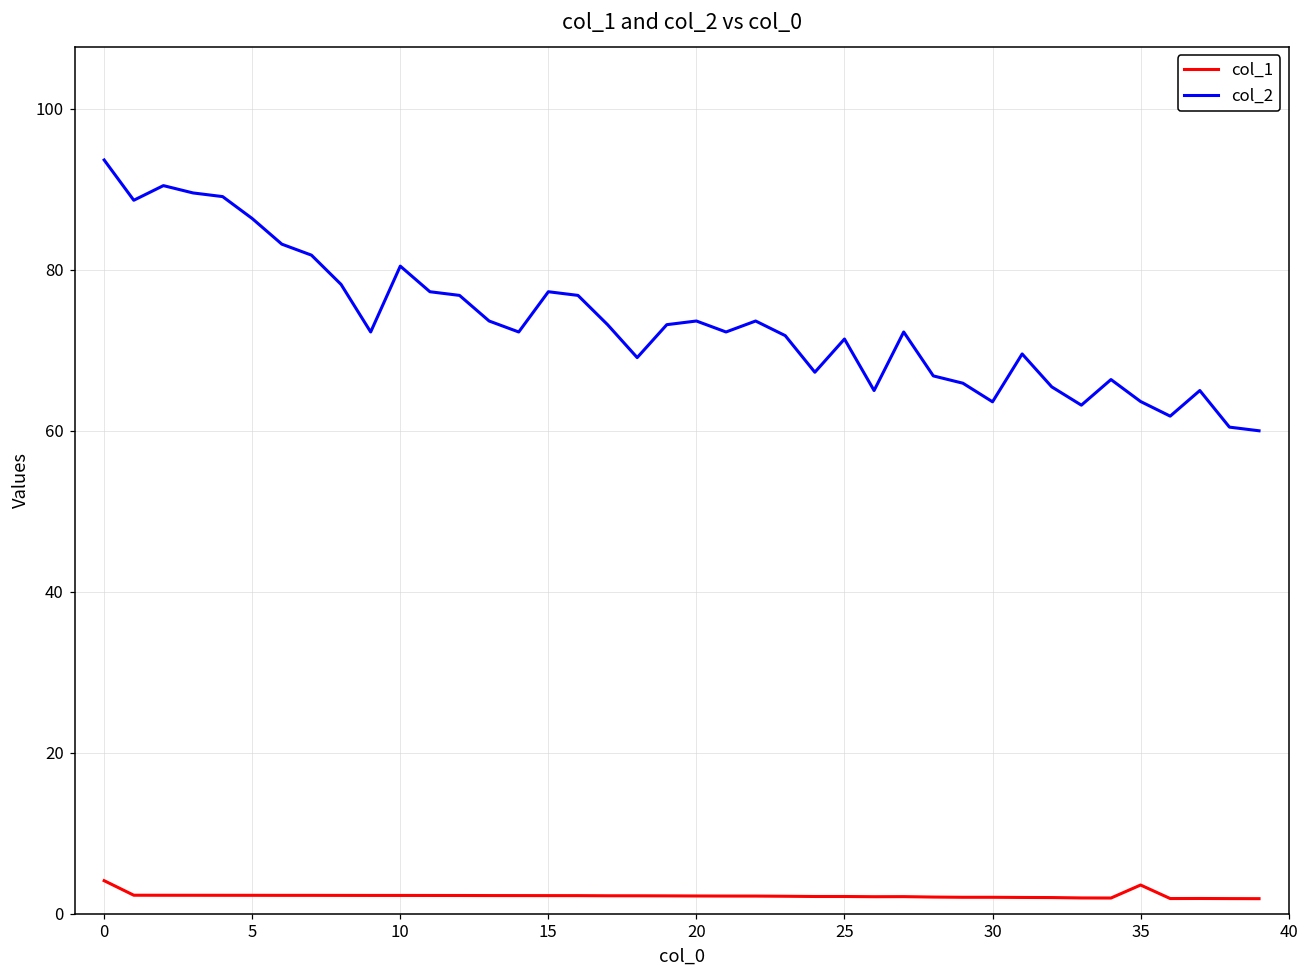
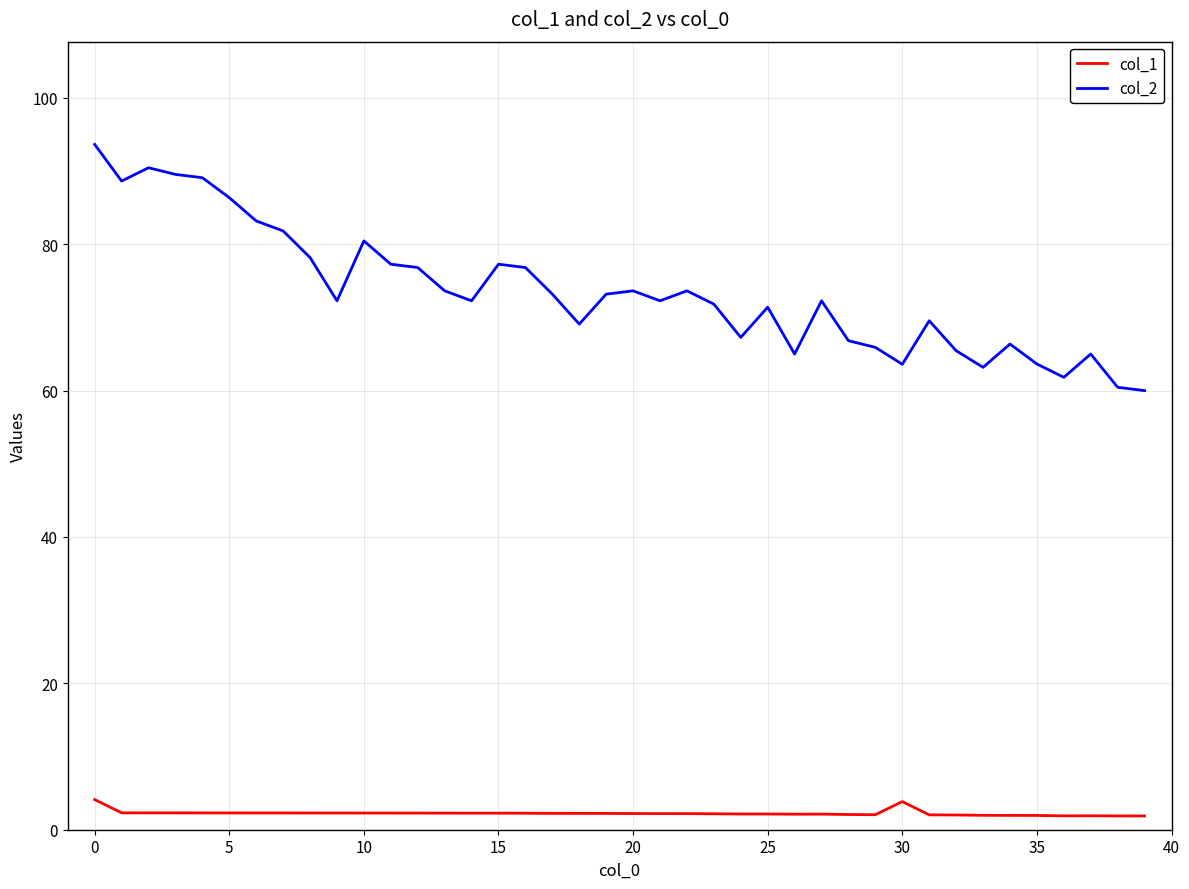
  {
    "col_1": {
      "0": 4,
      "5": 2,
      "10": 2,
      "15": 2,
      "20": 2,
      "25": 2,
-     "30": 2,
-     "35": 4
+     "30": 4,
+     "35": 2
    },
    "col_2": {
      "0": 94,
      "5": 86,
      "10": 80,
      "15": 77,
      "20": 74,
      "25": 71,
      "30": 64,
      "35": 64
    }
  }
